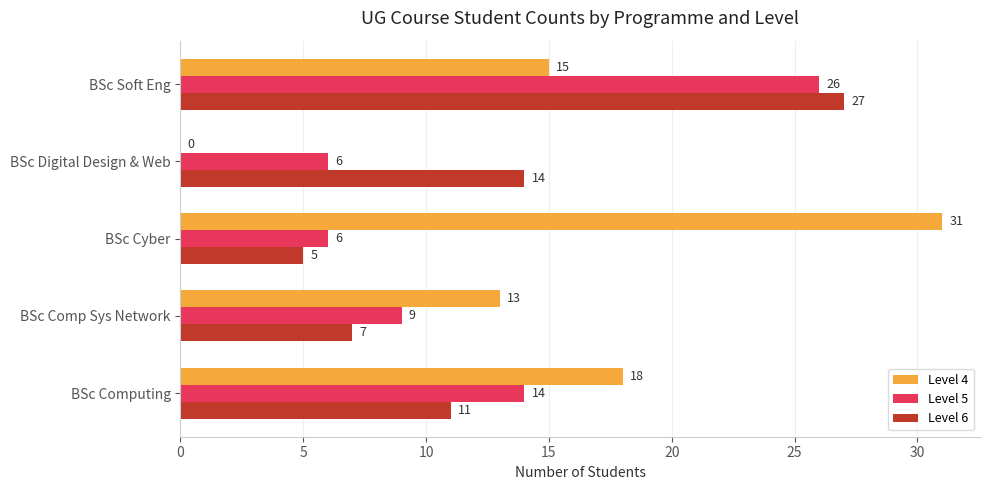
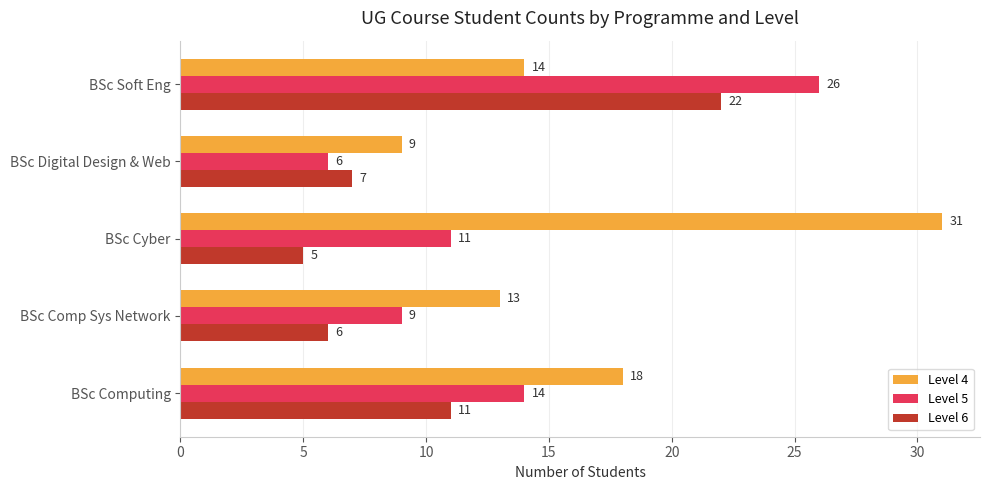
  {
    "Level 4": {
-     "BSc Soft Eng": 15,
-     "BSc Digital Design & Web": 0,
+     "BSc Soft Eng": 14,
+     "BSc Digital Design & Web": 9,
      "BSc Cyber": 31,
      "BSc Comp Sys Network": 13,
      "BSc Computing": 18
    },
    "Level 5": {
      "BSc Soft Eng": 26,
      "BSc Digital Design & Web": 6,
-     "BSc Cyber": 6,
+     "BSc Cyber": 11,
      "BSc Comp Sys Network": 9,
      "BSc Computing": 14
    },
    "Level 6": {
-     "BSc Soft Eng": 27,
-     "BSc Digital Design & Web": 14,
+     "BSc Soft Eng": 22,
+     "BSc Digital Design & Web": 7,
      "BSc Cyber": 5,
-     "BSc Comp Sys Network": 7,
+     "BSc Comp Sys Network": 6,
      "BSc Computing": 11
    }
  }
